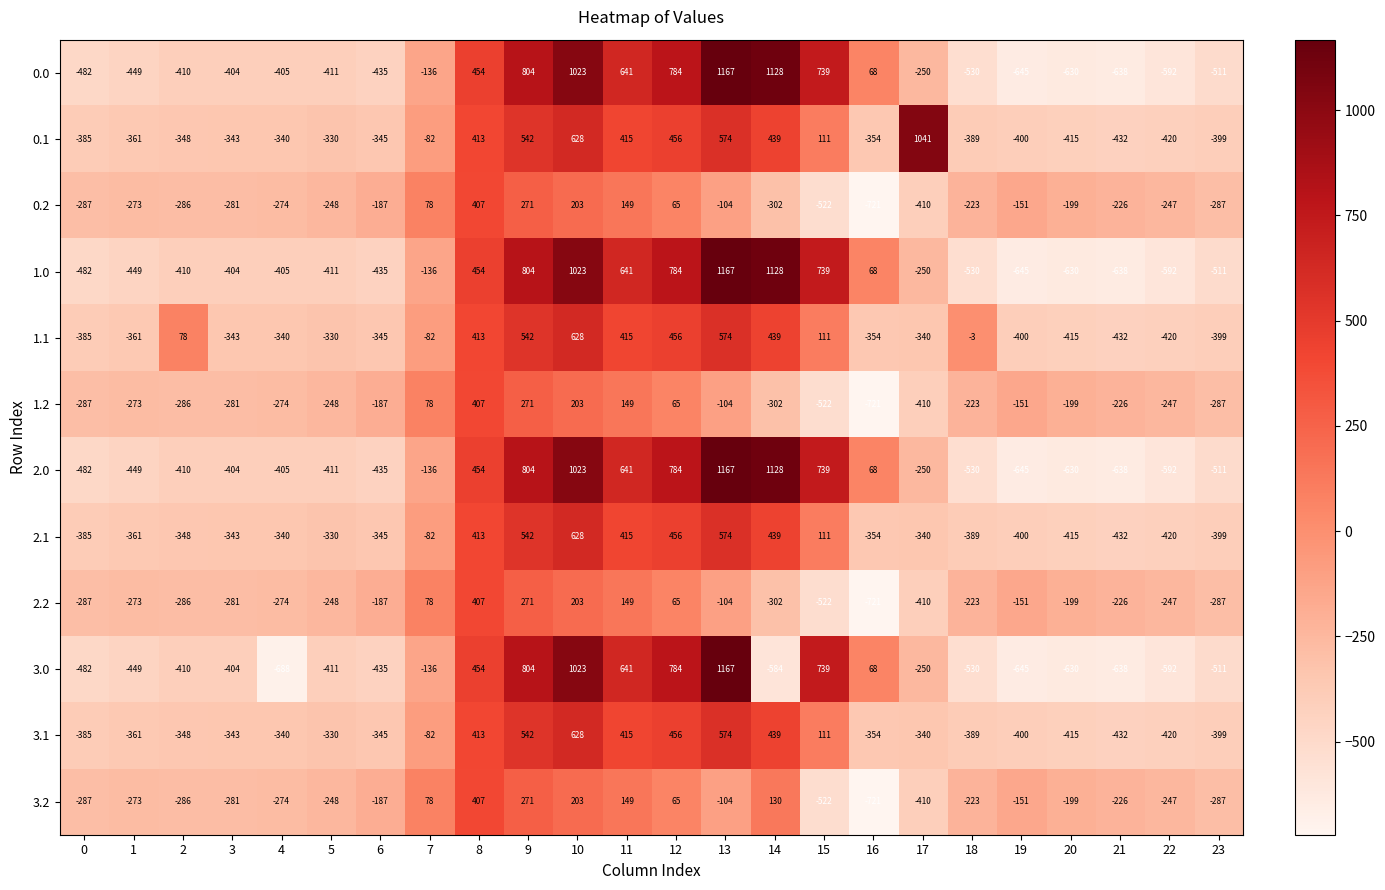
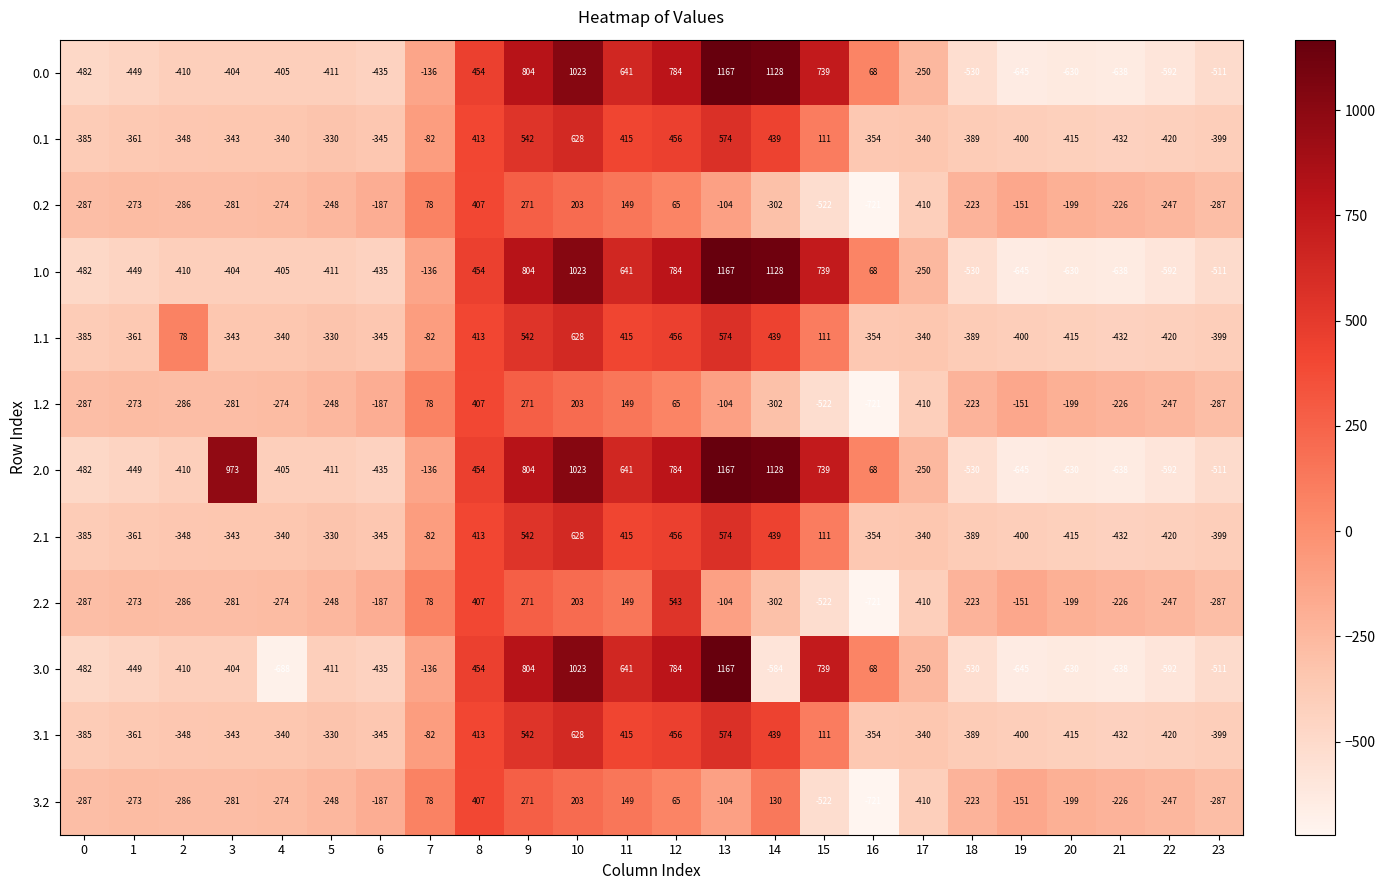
  {
    "0.1": {
      "0": -385,
      "1": -361,
      "2": -348,
      "3": -343,
      "4": -340,
      "5": -330,
      "6": -345,
      "7": -82,
      "8": 413,
      "9": 542,
      "10": 628,
      "11": 415,
      "12": 456,
      "13": 574,
      "14": 439,
      "15": 111,
      "16": -354,
-     "17": 1041,
+     "17": -340,
      "18": -389,
      "19": -400,
      "20": -415,
      "21": -432,
      "22": -420,
      "23": -399
    },
    "1.1": {
      "0": -385,
      "1": -361,
      "2": 78,
      "3": -343,
      "4": -340,
      "5": -330,
      "6": -345,
      "7": -82,
      "8": 413,
      "9": 542,
      "10": 628,
      "11": 415,
      "12": 456,
      "13": 574,
      "14": 439,
      "15": 111,
      "16": -354,
      "17": -340,
-     "18": -3,
+     "18": -389,
      "19": -400,
      "20": -415,
      "21": -432,
      "22": -420,
      "23": -399
    },
    "2.0": {
      "0": -482,
      "1": -449,
      "2": -410,
-     "3": -404,
+     "3": 973,
      "4": -405,
      "5": -411,
      "6": -435,
      "7": -136,
      "8": 454,
      "9": 804,
      "10": 1023,
      "11": 641,
      "12": 784,
      "13": 1167,
      "14": 1128,
      "15": 739,
      "16": 68,
      "17": -250,
      "23": -511
    },
    "2.2": {
      "0": -287,
      "1": -273,
      "2": -286,
      "3": -281,
      "4": -274,
      "5": -248,
      "6": -187,
      "7": 78,
      "8": 407,
      "9": 271,
      "10": 203,
      "11": 149,
-     "12": 65,
+     "12": 543,
      "13": -104,
      "14": -302,
      "15": -522,
      "17": -410,
      "18": -223,
      "19": -151,
      "20": -199,
      "21": -226,
      "22": -247,
      "23": -287
    }
  }
